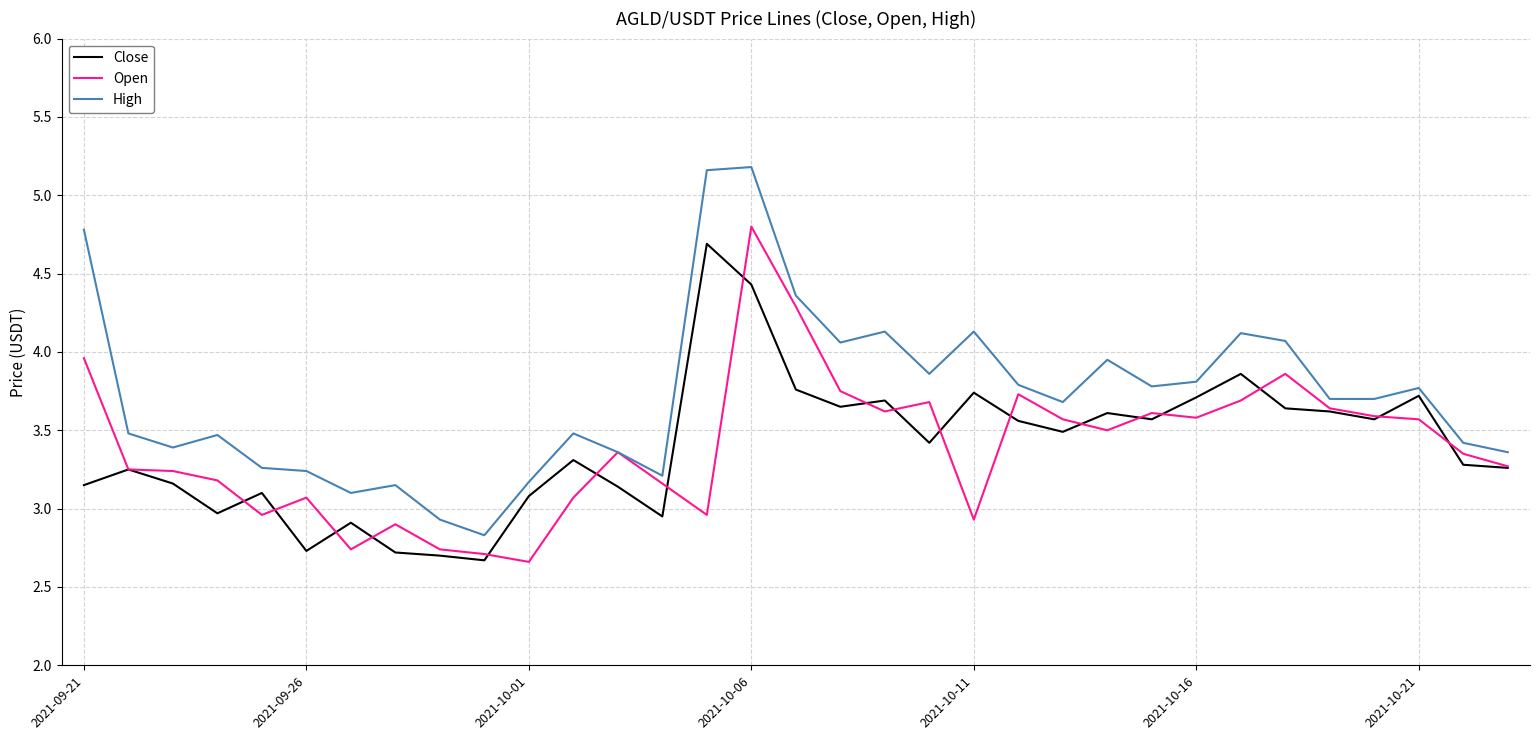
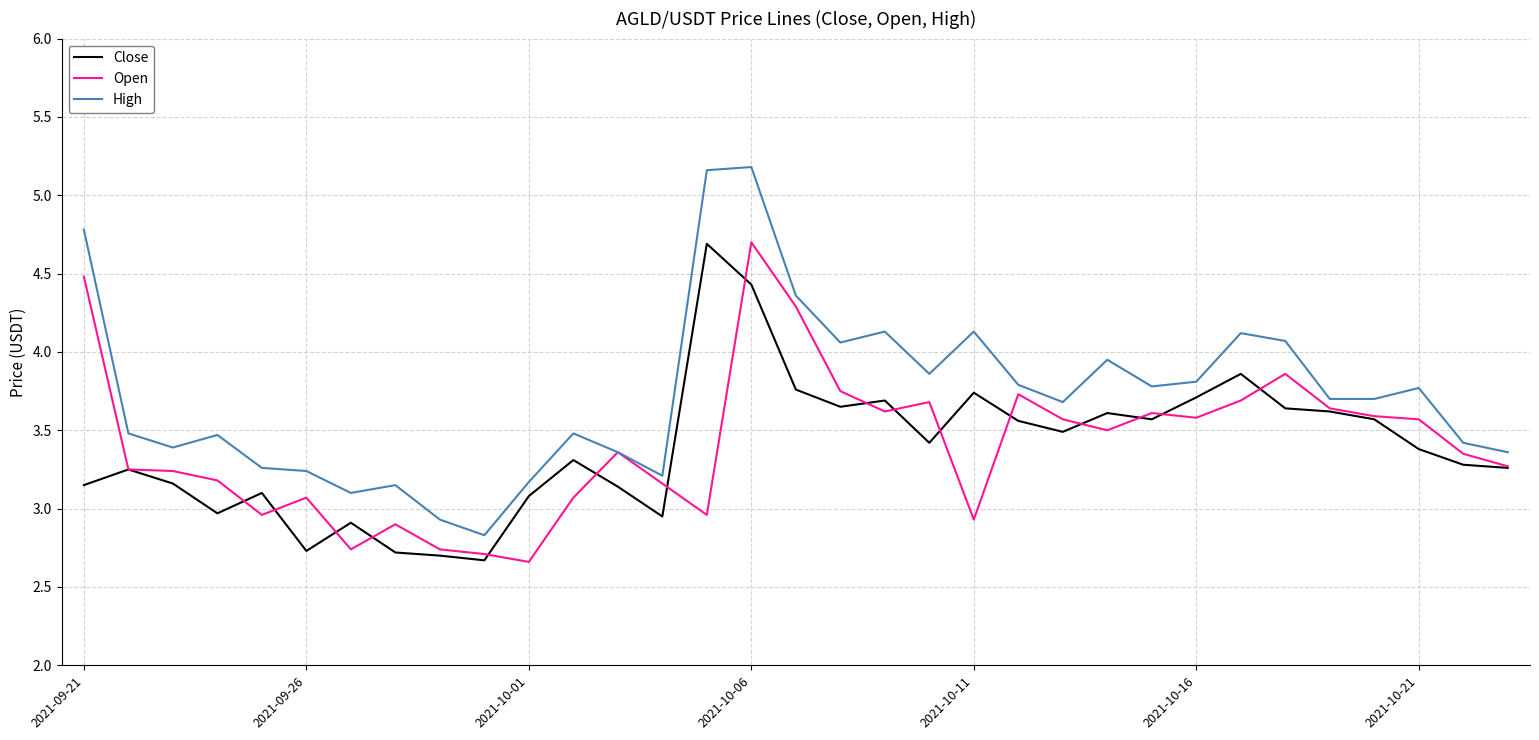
  {
    "Close": {
      "2021-09-21": 3.15,
      "2021-09-26": 2.73,
      "2021-10-01": 3.08,
      "2021-10-06": 4.43,
      "2021-10-11": 3.74,
      "2021-10-16": 3.71,
-     "2021-10-21": 3.72
+     "2021-10-21": 3.38
    },
    "Open": {
-     "2021-09-21": 3.96,
+     "2021-09-21": 4.48,
      "2021-09-26": 3.07,
      "2021-10-01": 2.66,
-     "2021-10-06": 4.8,
+     "2021-10-06": 4.7,
      "2021-10-11": 2.93,
      "2021-10-16": 3.58,
      "2021-10-21": 3.57
    },
    "High": {
      "2021-09-21": 4.78,
      "2021-09-26": 3.24,
      "2021-10-01": 3.17,
      "2021-10-06": 5.18,
      "2021-10-11": 4.13,
      "2021-10-16": 3.81,
      "2021-10-21": 3.77
    }
  }
